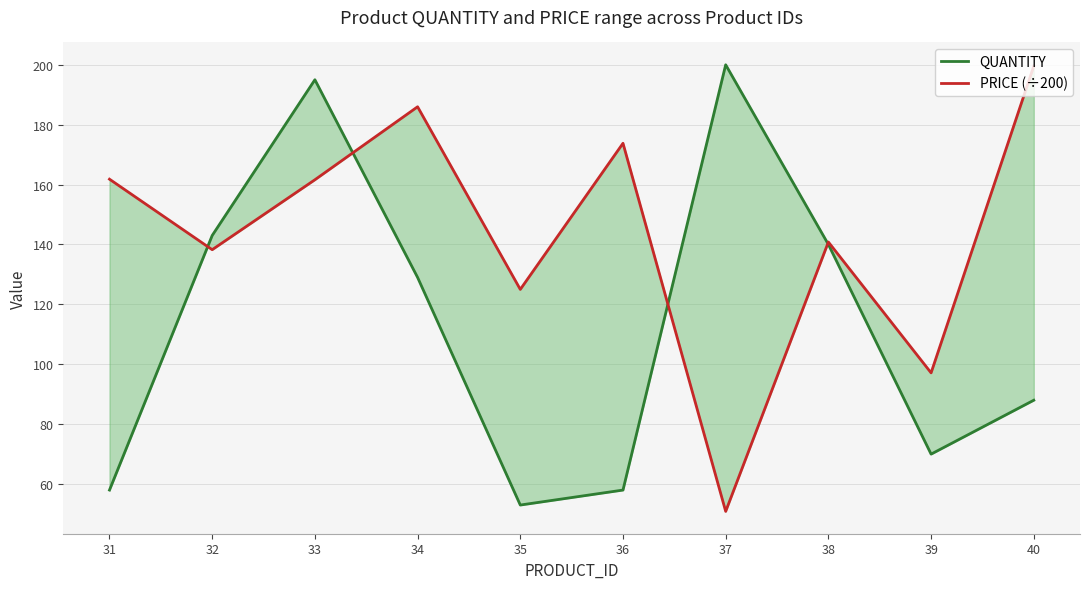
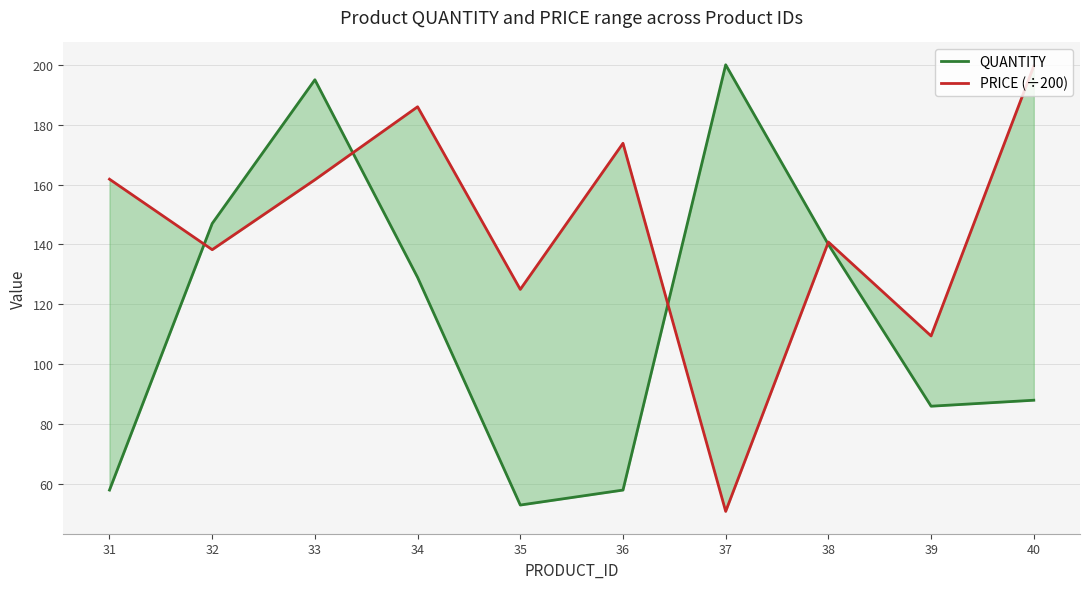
  {
    "QUANTITY": {
      "31": 58,
-     "32": 143,
+     "32": 147,
      "34": 129,
      "35": 53,
      "36": 58,
-     "39": 70,
+     "39": 86,
      "40": 88
    },
    "PRICE (÷200)": {
      "32": 138,
      "33": 162,
      "37": 51,
-     "39": 97
+     "39": 109
    }
  }
